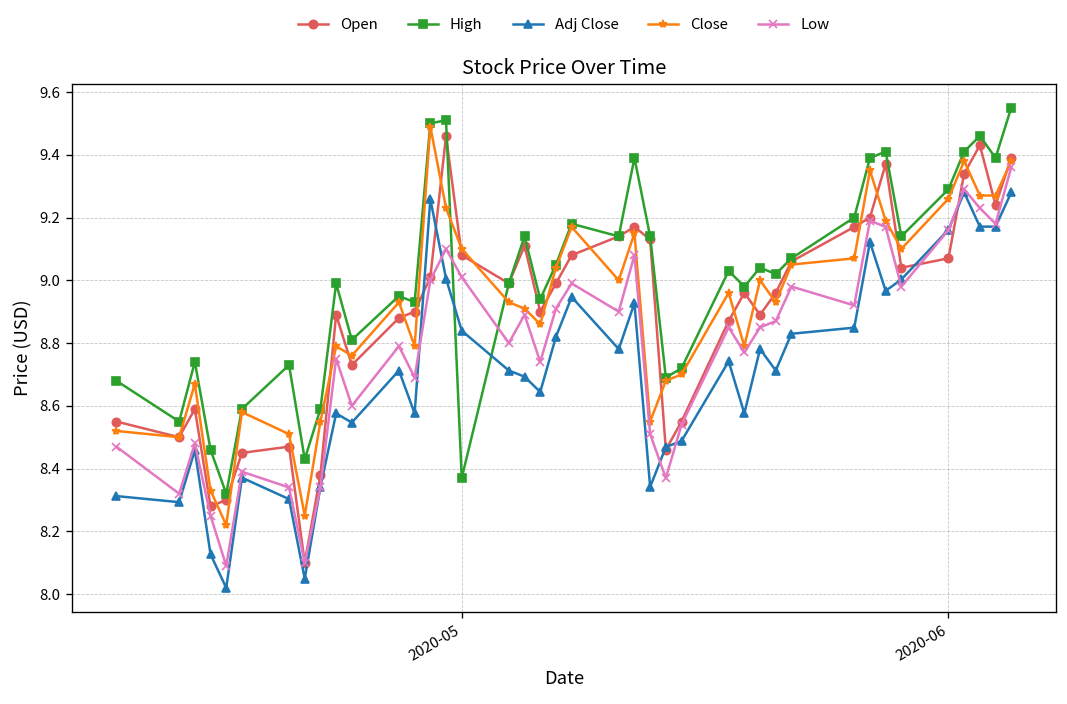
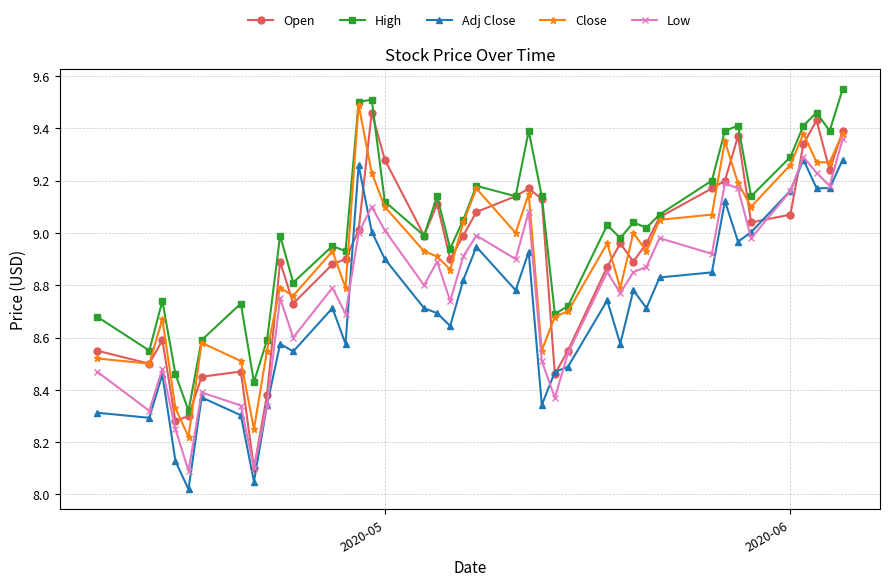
  {
    "Open": {
-     "2020-05": 9.08,
+     "2020-05": 9.28,
      "2020-06": 9.07
    },
    "High": {
-     "2020-05": 8.37,
+     "2020-05": 9.12,
      "2020-06": 9.29
    },
    "Adj Close": {
-     "2020-05": 8.84
+     "2020-05": 8.90
    },
    "Close": {
      "2020-05": 9.10,
      "2020-06": 9.26
    },
    "Low": {
      "2020-05": 9.01
    }
  }
